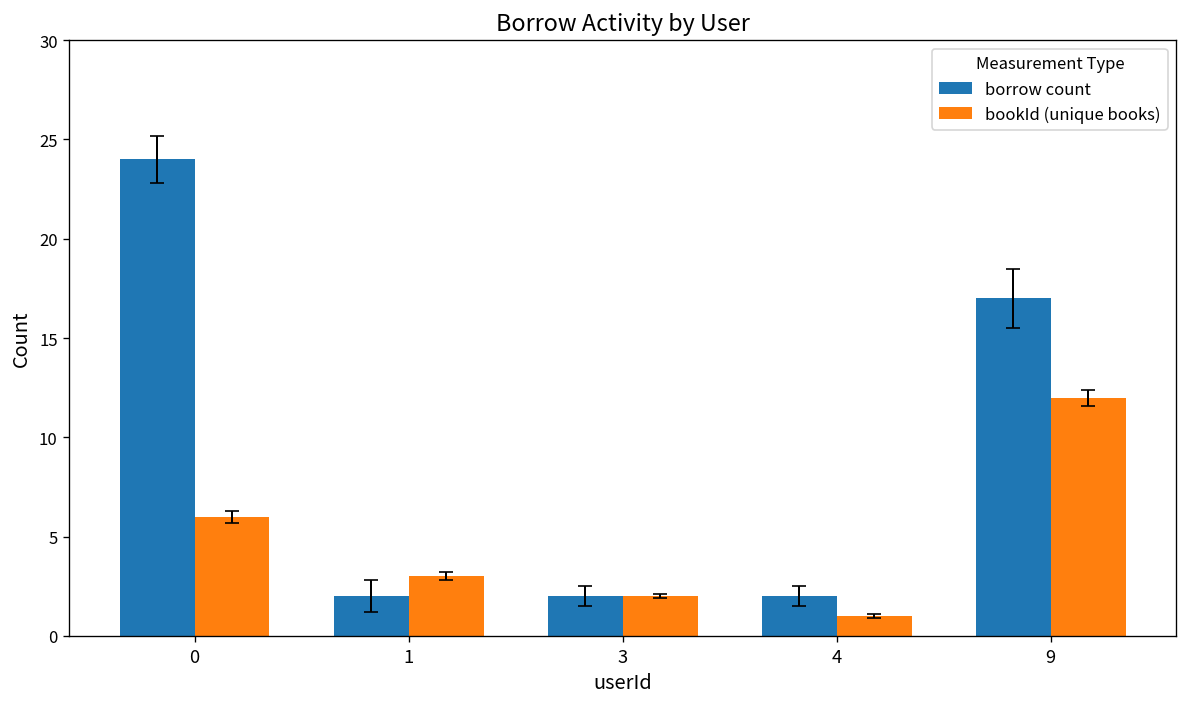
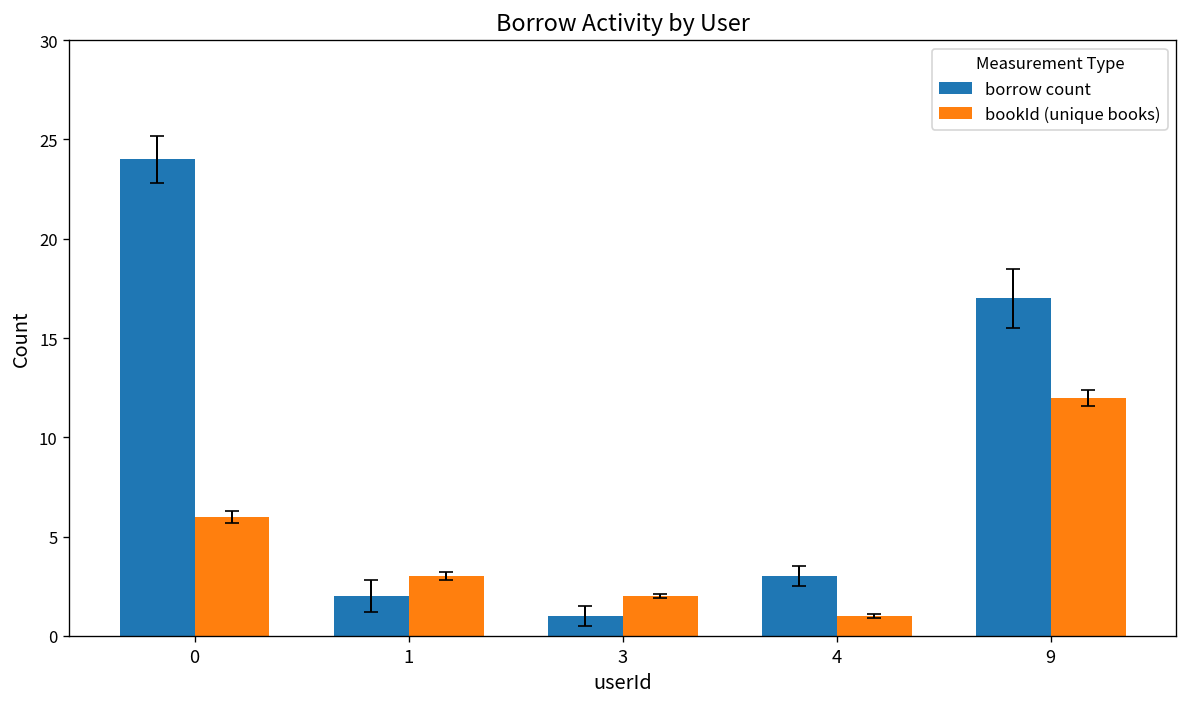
  {
    "borrow count": {
      "0": 24,
      "1": 2,
-     "3": 2,
-     "4": 2,
+     "3": 1,
+     "4": 3,
      "9": 17
    },
    "bookId (unique books)": {
      "0": 6,
      "1": 3,
      "3": 2,
      "4": 1,
      "9": 12
    }
  }
